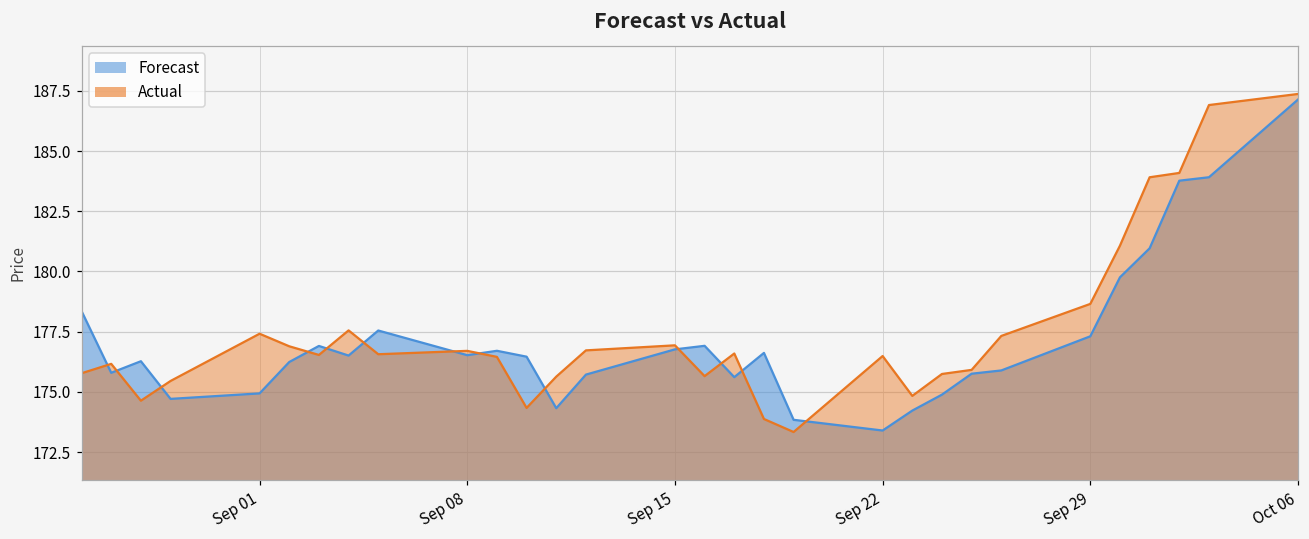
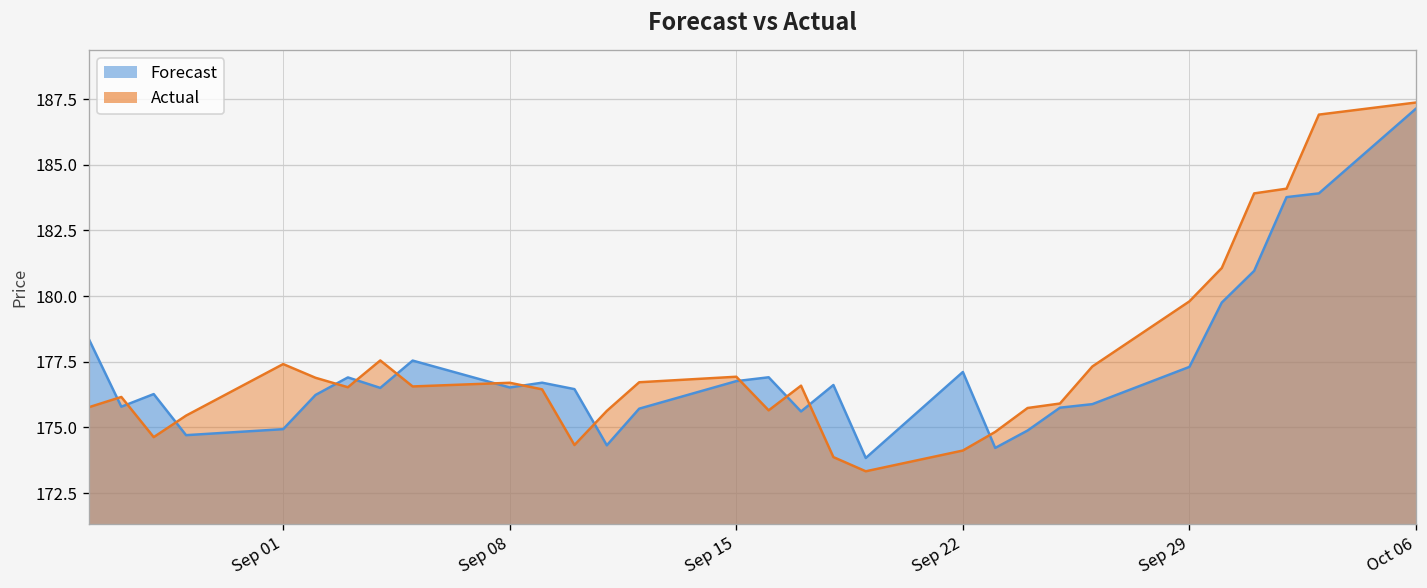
  {
    "Forecast": {
      "Sep 01": 174.9,
      "Sep 08": 176.5,
      "Sep 15": 176.8,
-     "Sep 22": 173.4,
+     "Sep 22": 177.1,
      "Sep 29": 177.3,
      "Oct 06": 187.1
    },
    "Actual": {
      "Sep 01": 177.4,
      "Sep 08": 176.7,
      "Sep 15": 176.9,
-     "Sep 22": 176.5,
-     "Sep 29": 178.7,
+     "Sep 22": 174.1,
+     "Sep 29": 179.8,
      "Oct 06": 187.4
    }
  }
